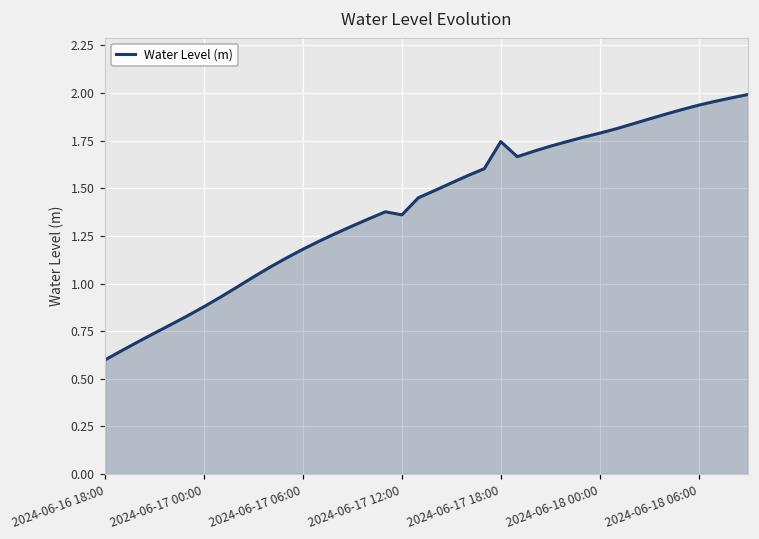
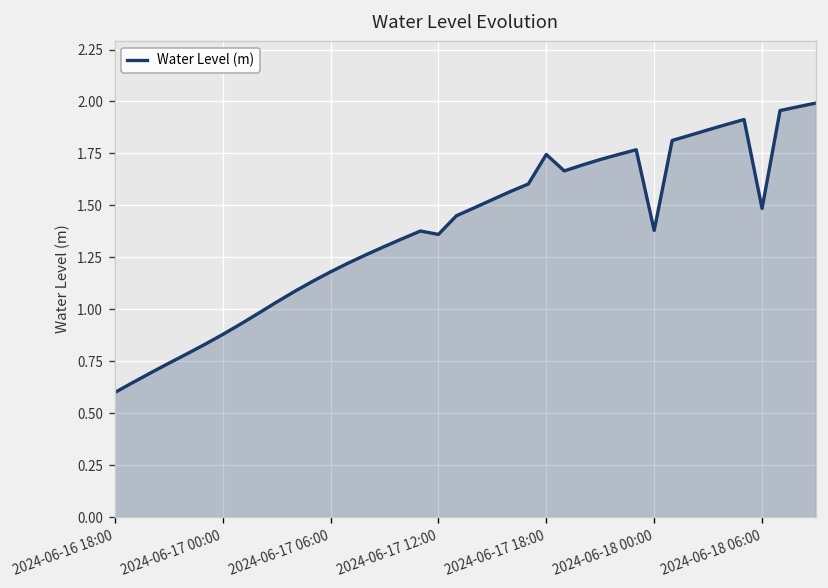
  {
    "2024-06-16 18:00": 0.60,
    "2024-06-17 00:00": 0.88,
    "2024-06-17 06:00": 1.18,
    "2024-06-17 12:00": 1.36,
    "2024-06-17 18:00": 1.75,
-   "2024-06-18 00:00": 1.79,
-   "2024-06-18 06:00": 1.94
+   "2024-06-18 00:00": 1.38,
+   "2024-06-18 06:00": 1.49
  }
